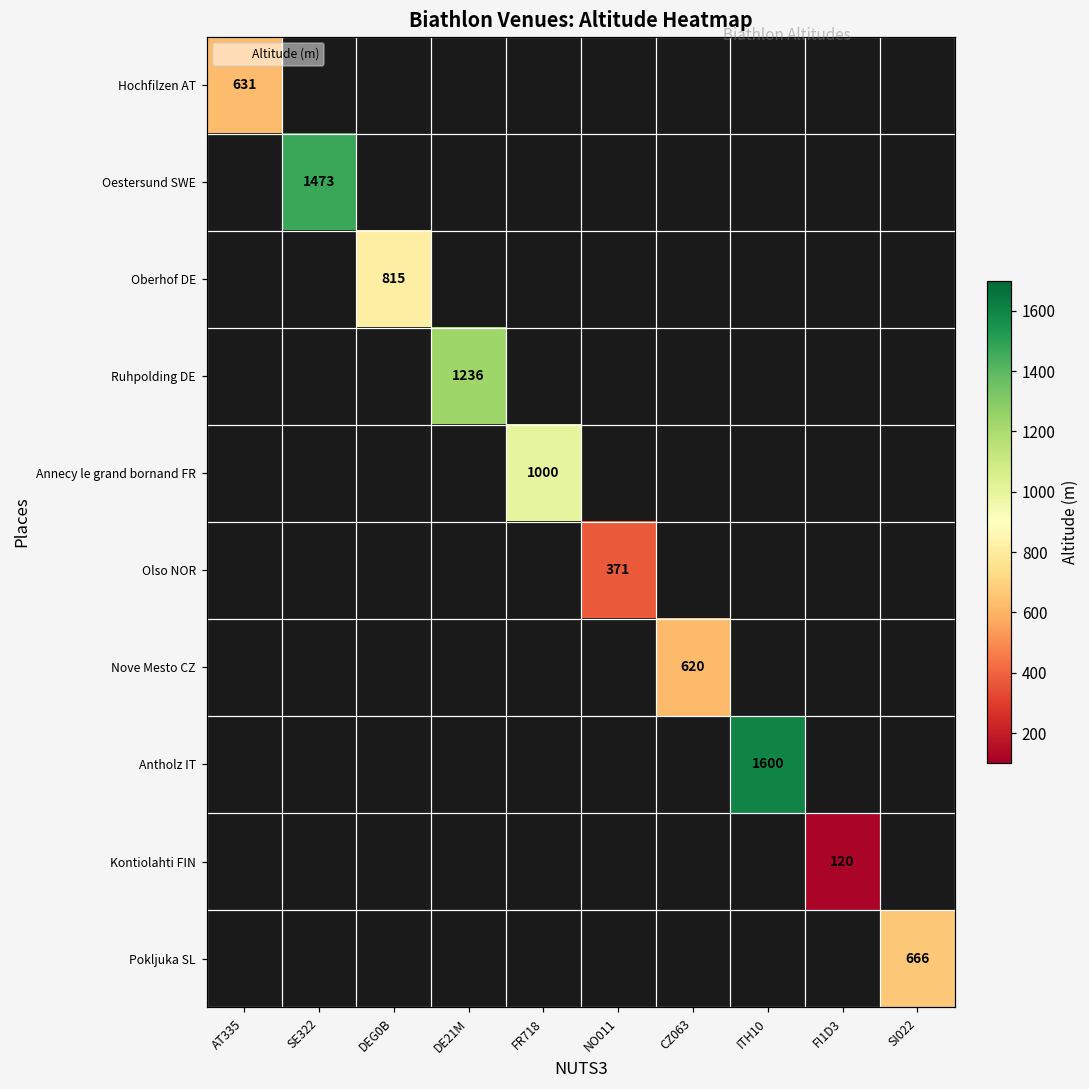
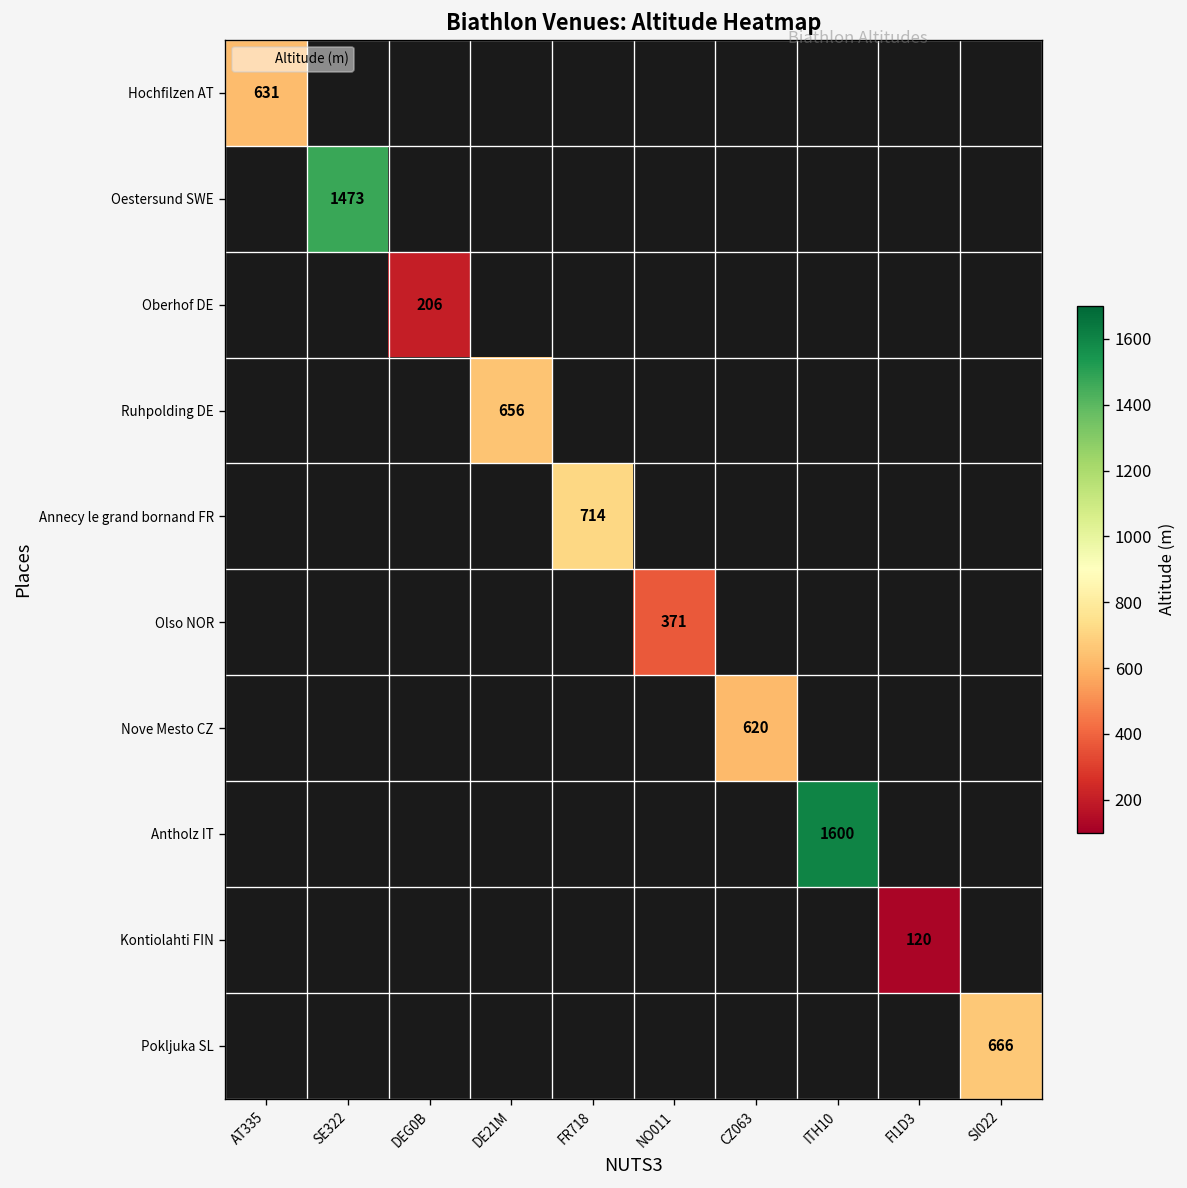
  {
    "Hochfilzen AT": {
      "AT335": 631
    },
    "Oestersund SWE": {
      "SE322": 1473
    },
    "Oberhof DE": {
-     "DEG0B": 815
+     "DEG0B": 206
    },
    "Ruhpolding DE": {
-     "DE21M": 1236
+     "DE21M": 656
    },
    "Annecy le grand bornand FR": {
-     "FR718": 1000
+     "FR718": 714
    },
    "Olso NOR": {
      "NO011": 371
    },
    "Nove Mesto CZ": {
      "CZ063": 620
    },
    "Antholz IT": {
      "ITH10": 1600
    },
    "Kontiolahti FIN": {
      "FI1D3": 120
    },
    "Pokljuka SL": {
      "SI022": 666
    }
  }
